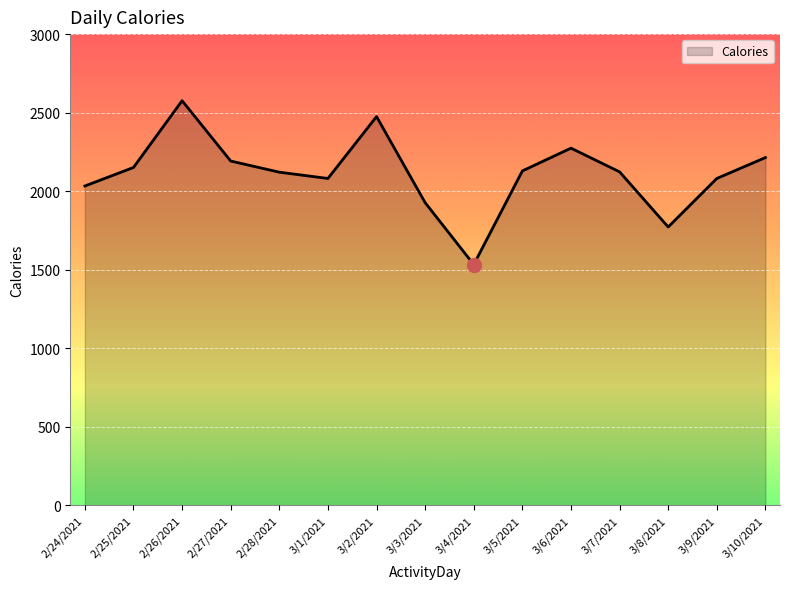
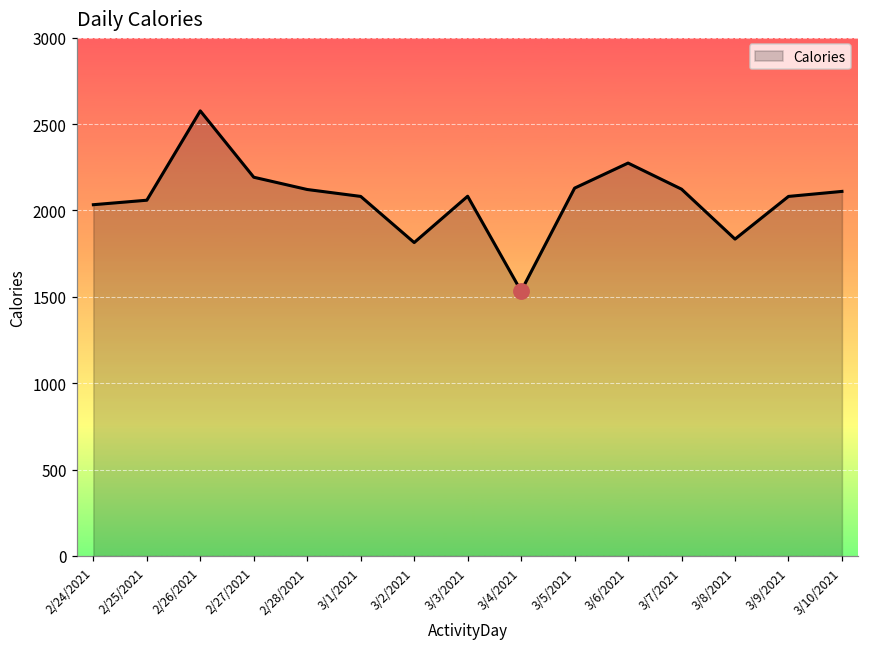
  {
    "Calories": {
      "2/24/2021": 2030,
-     "2/25/2021": 2150,
+     "2/25/2021": 2060,
      "2/26/2021": 2580,
      "2/27/2021": 2190,
      "2/28/2021": 2120,
      "3/1/2021": 2080,
-     "3/2/2021": 2480,
-     "3/3/2021": 1930,
+     "3/2/2021": 1810,
+     "3/3/2021": 2080,
      "3/5/2021": 2130,
      "3/6/2021": 2270,
      "3/7/2021": 2120,
-     "3/8/2021": 1770,
+     "3/8/2021": 1830,
      "3/9/2021": 2080,
-     "3/10/2021": 2210
+     "3/10/2021": 2110
    }
  }
